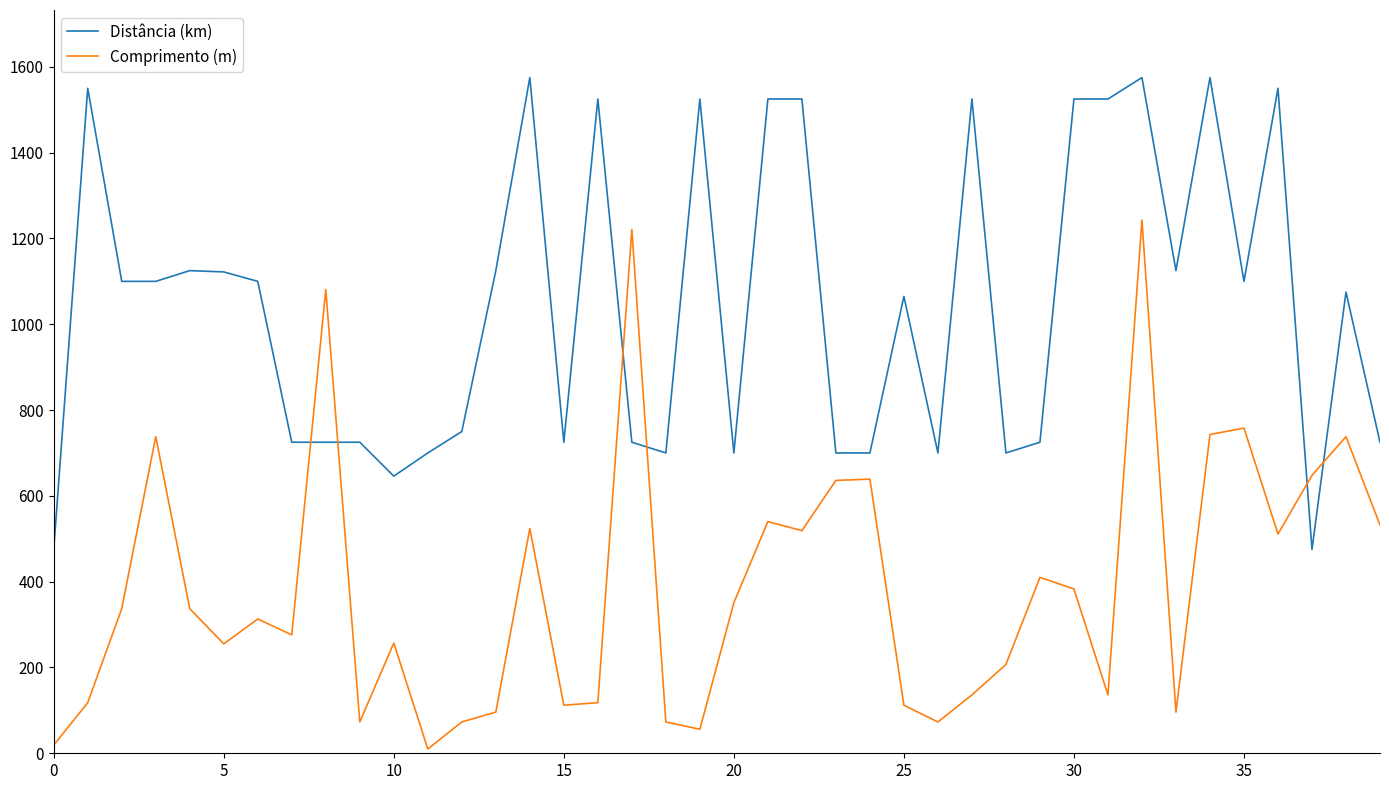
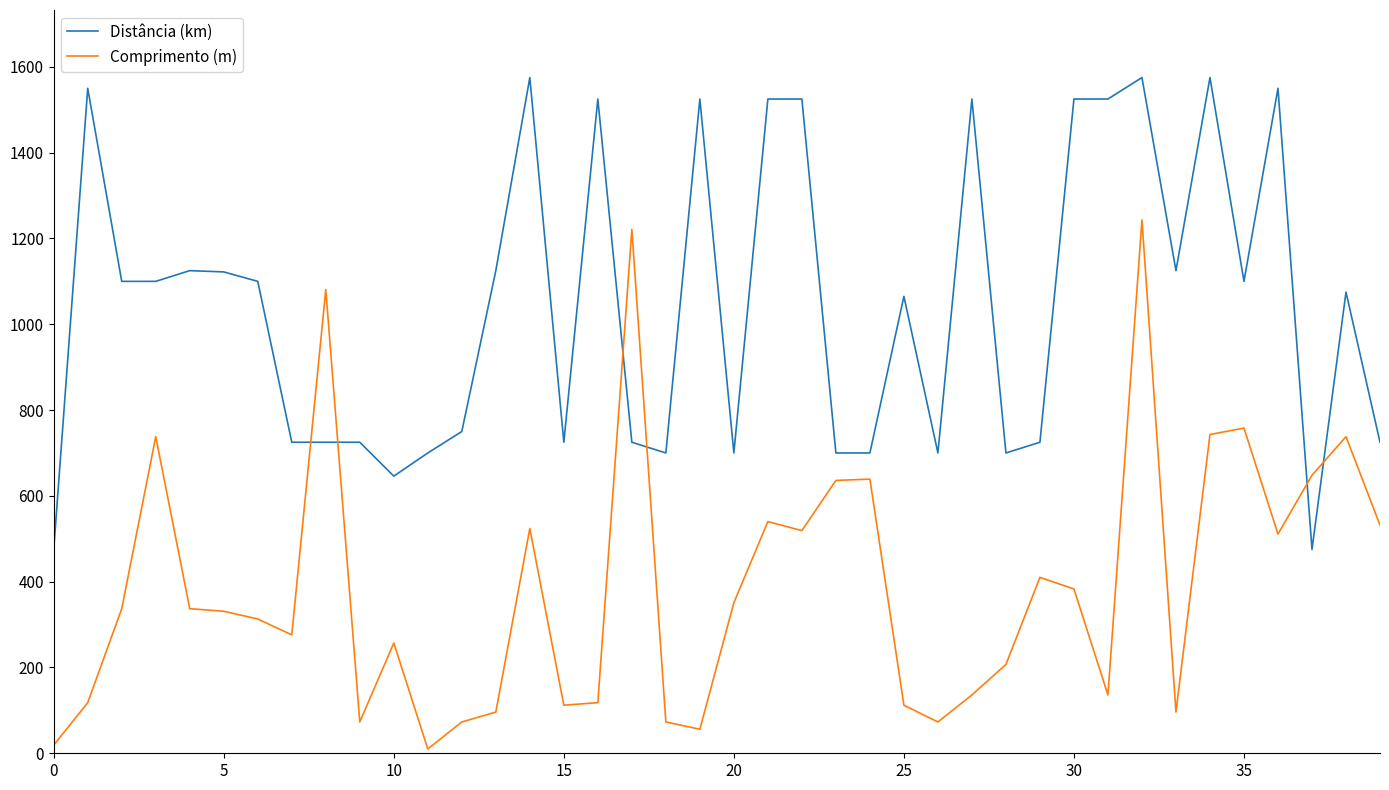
  {
    "Distância (km)": {
      "0": 480,
      "5": 1120,
      "10": 650,
      "15": 730,
      "20": 700,
      "25": 1070,
      "30": 1530,
      "35": 1100
    },
    "Comprimento (m)": {
      "0": 20,
-     "5": 260,
+     "5": 330,
      "10": 260,
      "15": 110,
      "20": 350,
      "25": 110,
      "30": 380,
      "35": 760
    }
  }
